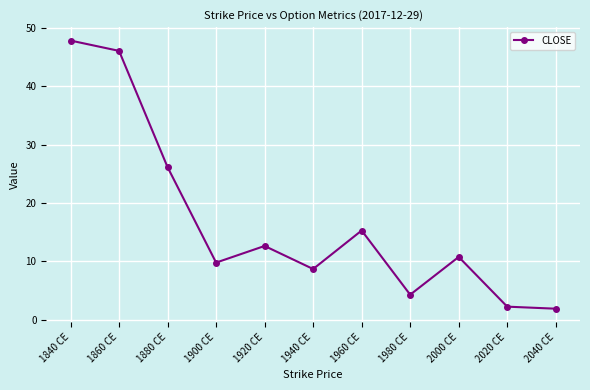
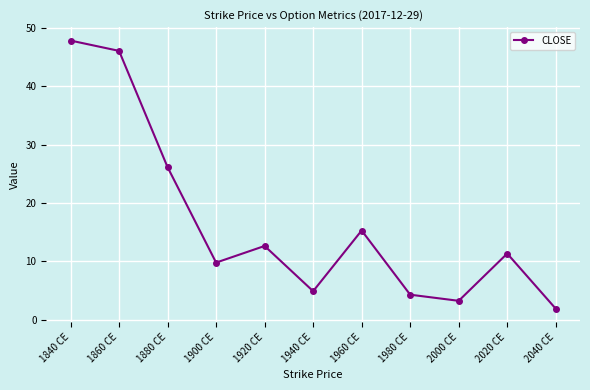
  {
    "1840 CE": 48,
    "1860 CE": 46,
    "1880 CE": 26,
    "1900 CE": 10,
    "1920 CE": 13,
-   "1940 CE": 9,
+   "1940 CE": 5,
    "1960 CE": 15,
    "1980 CE": 4,
-   "2000 CE": 11,
-   "2020 CE": 2,
+   "2000 CE": 3,
+   "2020 CE": 11,
    "2040 CE": 2
  }
